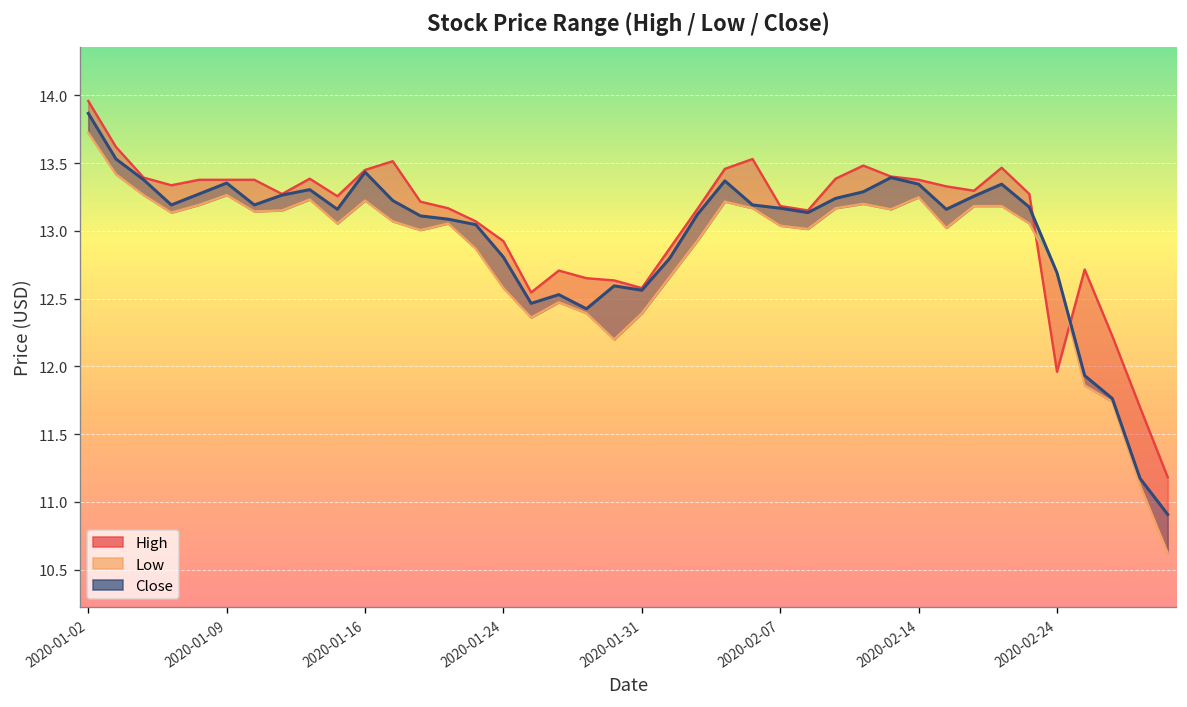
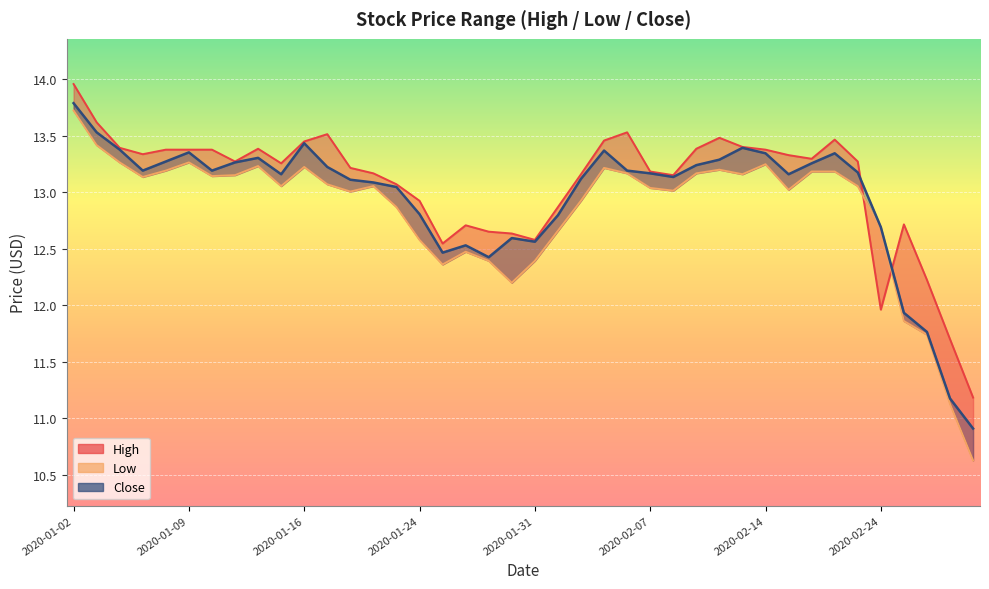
  {
    "Close": {
-     "2020-01-02": 13.87,
+     "2020-01-02": 13.79,
      "2020-01-09": 13.35,
      "2020-01-24": 12.81,
      "2020-02-14": 13.34
    }
  }
